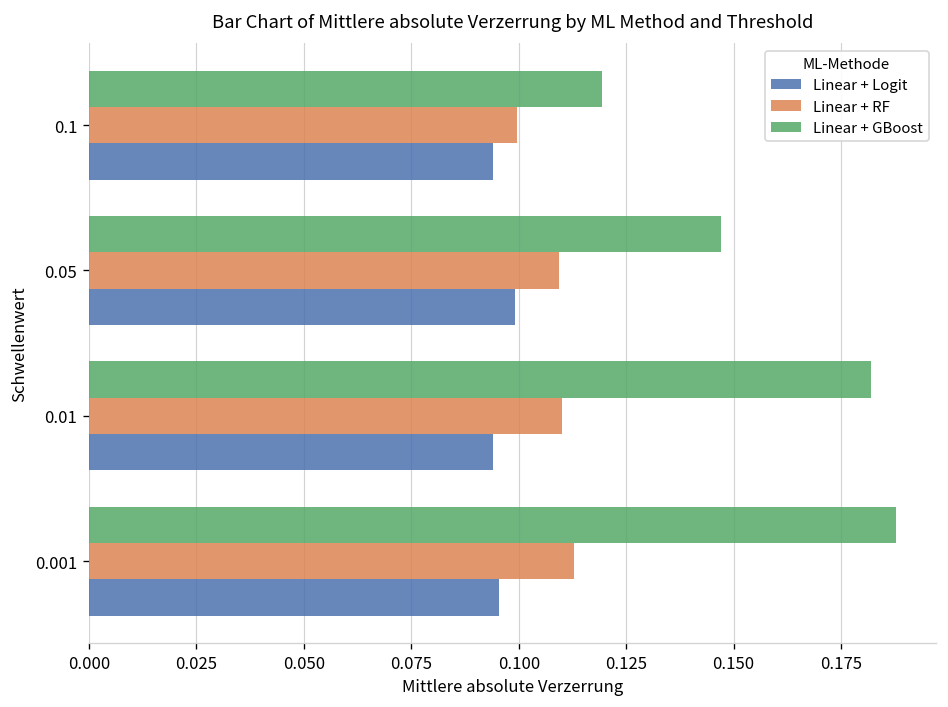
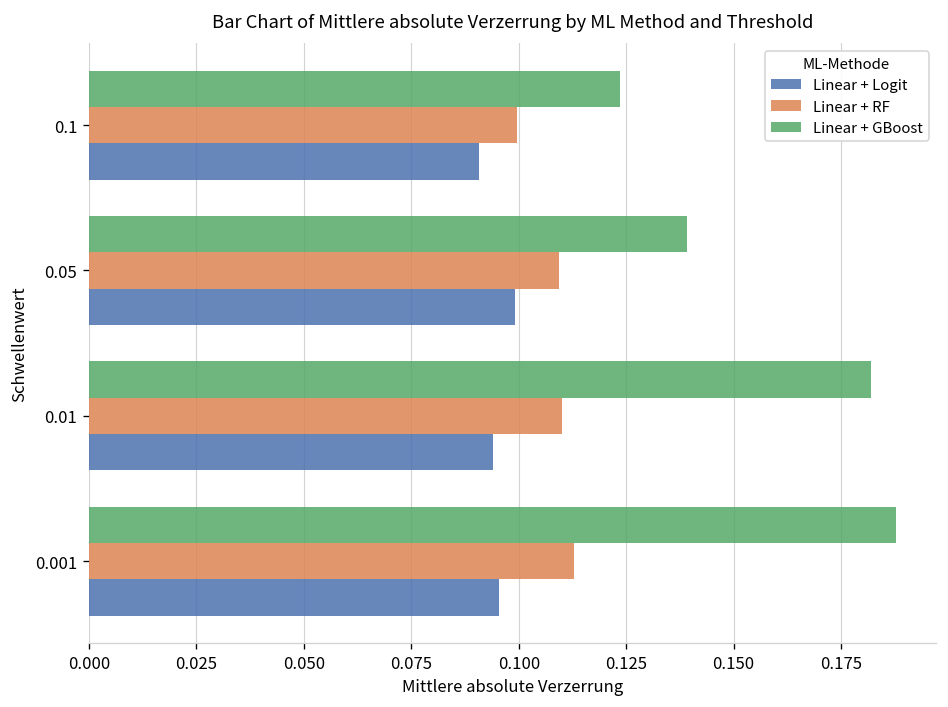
  {
    "Linear + Logit": {
-     "0.1": 0.094,
+     "0.1": 0.091,
      "0.05": 0.099,
      "0.01": 0.094,
      "0.001": 0.095
    },
    "Linear + RF": {
      "0.1": 0.100,
      "0.05": 0.109,
      "0.01": 0.110,
      "0.001": 0.113
    },
    "Linear + GBoost": {
-     "0.1": 0.119,
-     "0.05": 0.147,
+     "0.1": 0.124,
+     "0.05": 0.139,
      "0.01": 0.182,
      "0.001": 0.188
    }
  }
